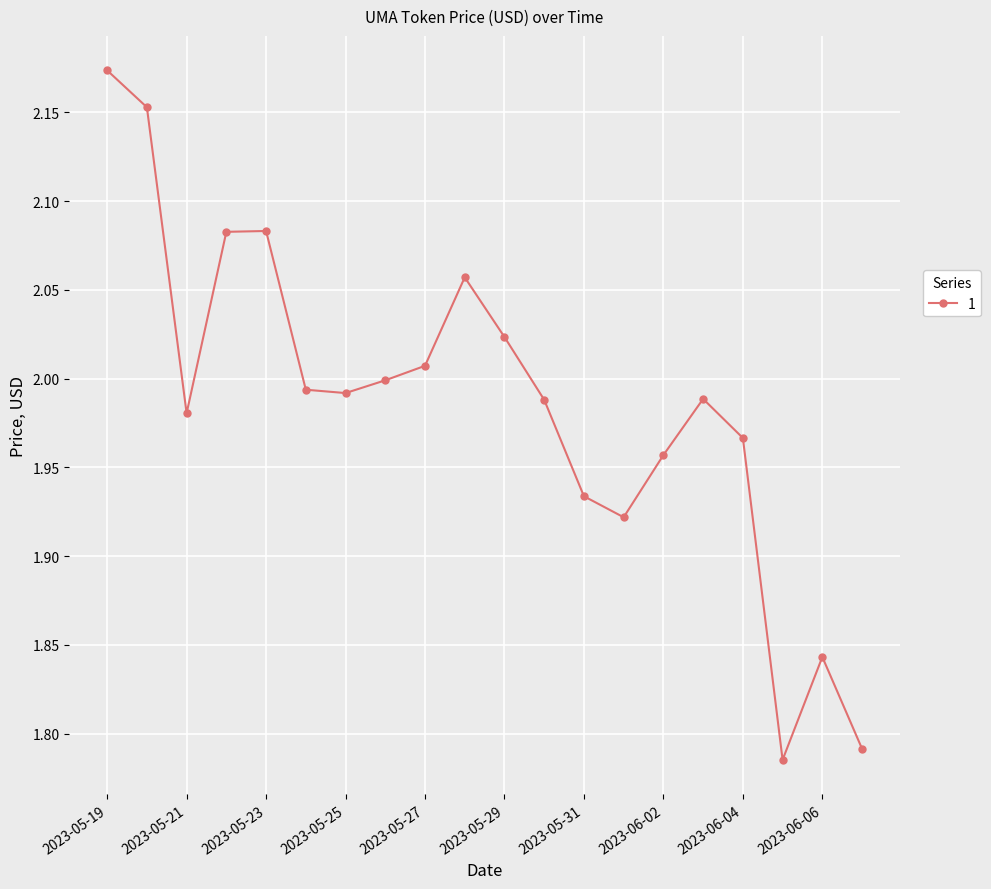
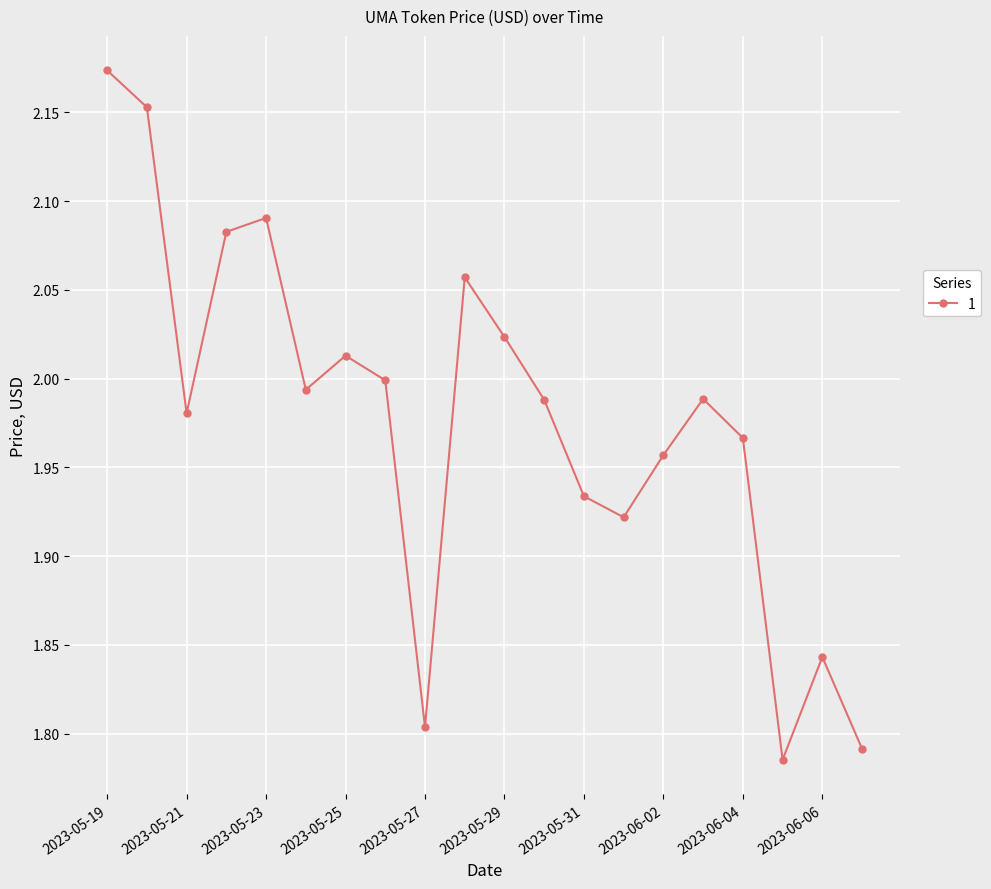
  {
    "2023-05-19": 2.174,
    "2023-05-21": 1.981,
-   "2023-05-23": 2.083,
-   "2023-05-25": 1.992,
-   "2023-05-27": 2.007,
+   "2023-05-23": 2.091,
+   "2023-05-25": 2.013,
+   "2023-05-27": 1.804,
    "2023-05-29": 2.023,
    "2023-05-31": 1.934,
    "2023-06-02": 1.957,
    "2023-06-04": 1.967,
    "2023-06-06": 1.843
  }
